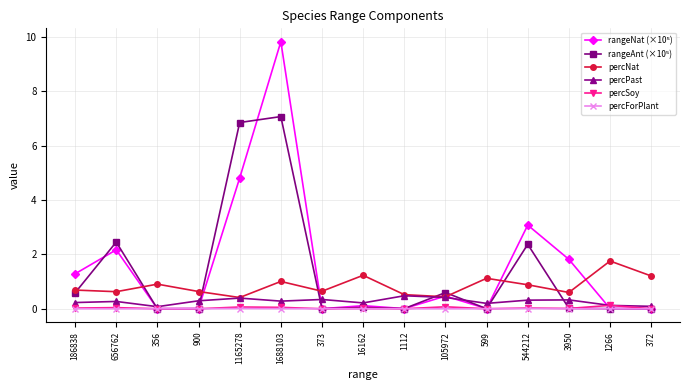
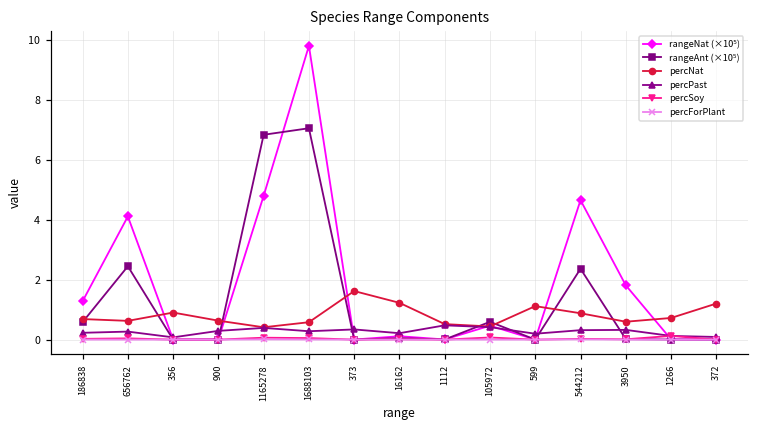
  {
    "rangeNat (×10⁵)": {
      "186838": 1.3,
-     "656762": 2.2,
+     "656762": 4.1,
      "1165278": 4.8,
      "1688103": 9.8,
-     "544212": 3.1,
+     "544212": 4.7,
      "3950": 1.8
    },
    "percNat": {
      "186838": 0.7,
      "656762": 0.6,
      "356": 0.9,
      "900": 0.6,
-     "1688103": 1.0,
-     "373": 0.6,
+     "1688103": 0.6,
+     "373": 1.6,
      "16162": 1.2,
      "599": 1.1,
      "544212": 0.9,
      "3950": 0.6,
-     "1266": 1.8,
+     "1266": 0.7,
      "372": 1.2
    }
  }
